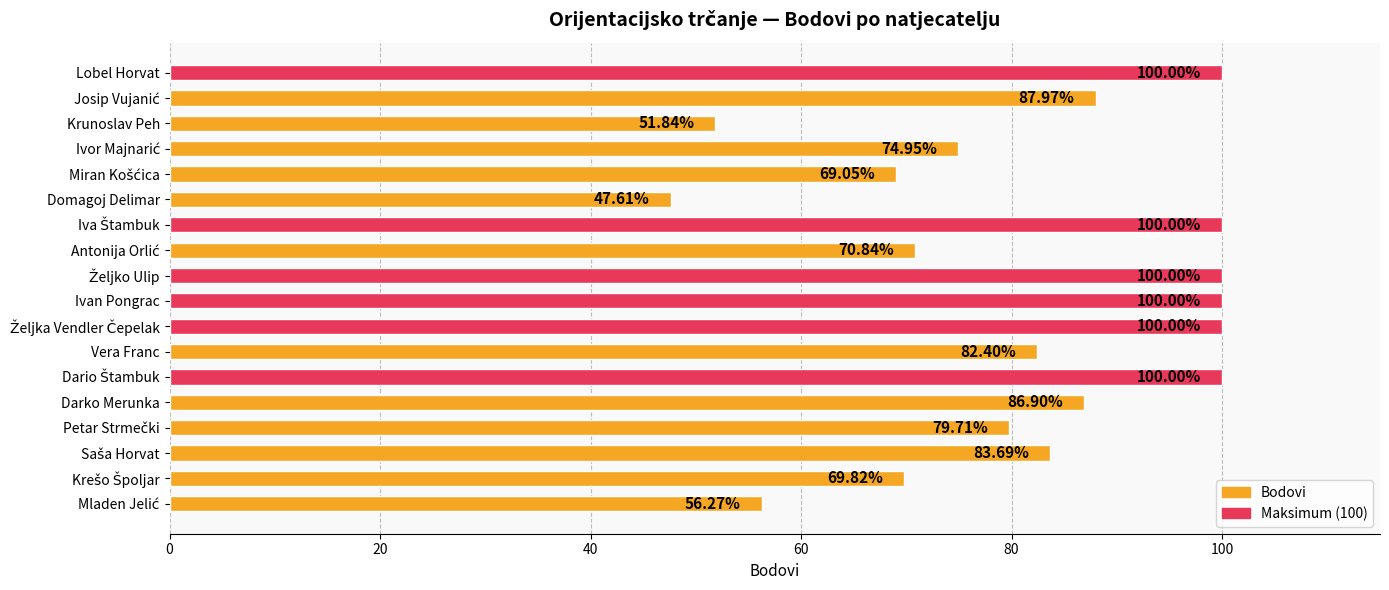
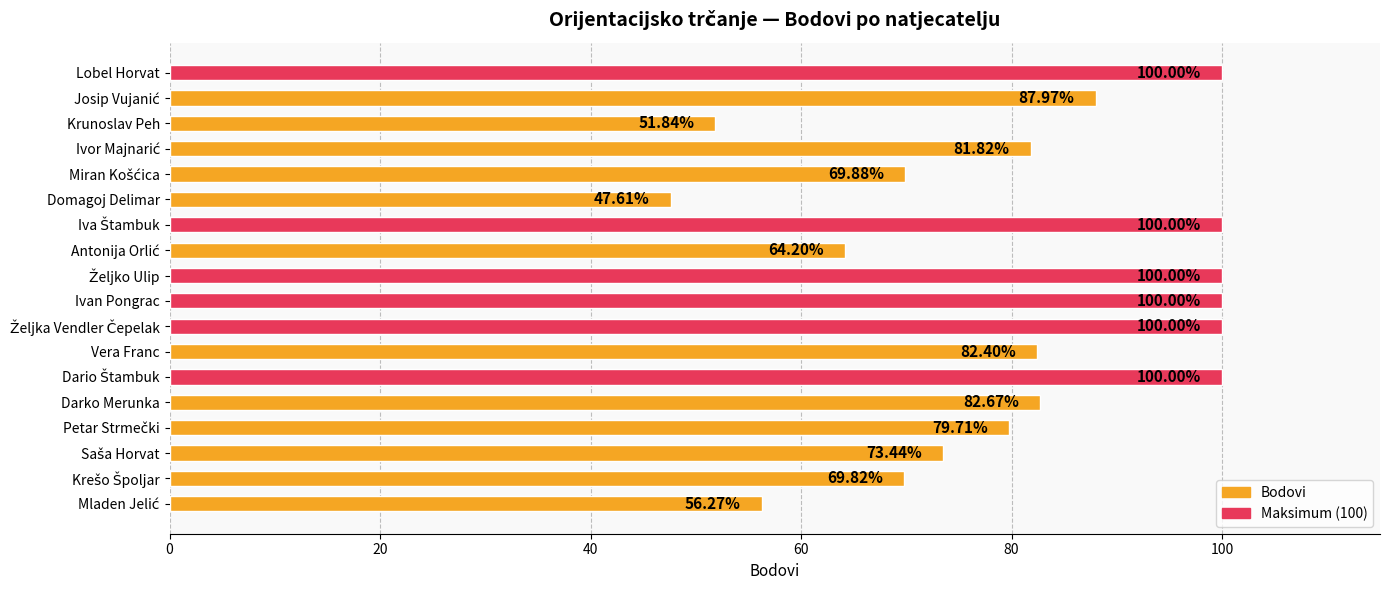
  {
    "Lobel Horvat": "100.00%",
    "Josip Vujanić": "87.97%",
    "Krunoslav Peh": "51.84%",
-   "Ivor Majnarić": "74.95%",
-   "Miran Košćica": "69.05%",
+   "Ivor Majnarić": "81.82%",
+   "Miran Košćica": "69.88%",
    "Domagoj Delimar": "47.61%",
    "Iva Štambuk": "100.00%",
-   "Antonija Orlić": "70.84%",
+   "Antonija Orlić": "64.20%",
    "Željko Ulip": "100.00%",
    "Ivan Pongrac": "100.00%",
    "Željka Vendler Čepelak": "100.00%",
    "Vera Franc": "82.40%",
    "Dario Štambuk": "100.00%",
-   "Darko Merunka": "86.90%",
+   "Darko Merunka": "82.67%",
    "Petar Strmečki": "79.71%",
-   "Saša Horvat": "83.69%",
+   "Saša Horvat": "73.44%",
    "Krešo Špoljar": "69.82%",
    "Mladen Jelić": "56.27%"
  }
